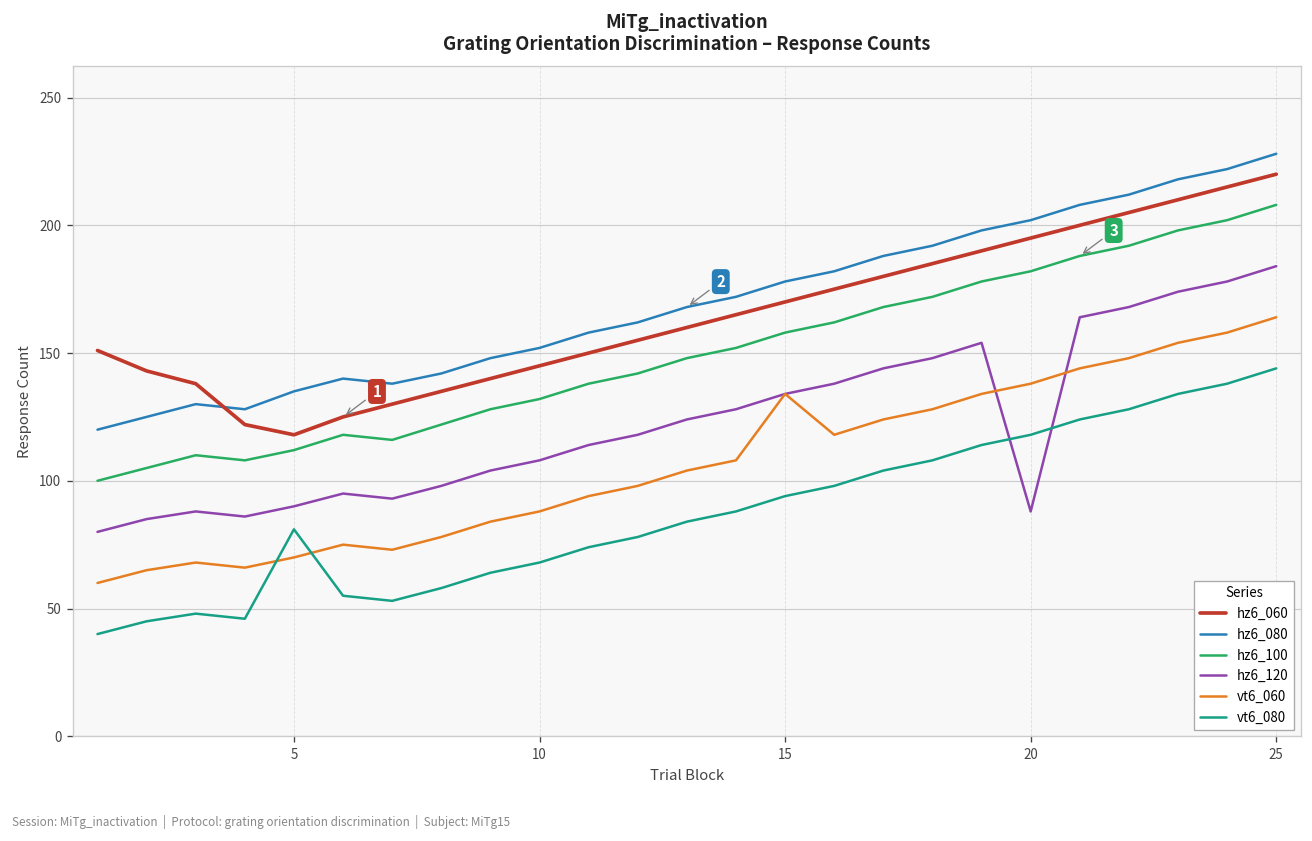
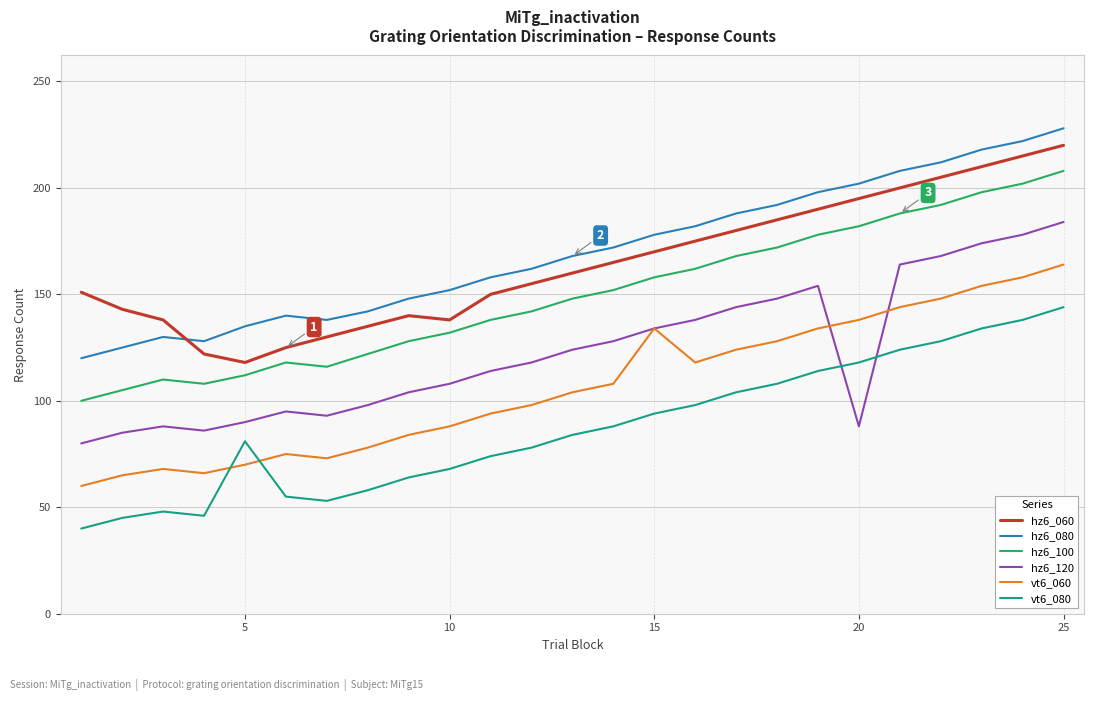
  {
    "hz6_060": {
      "5": 118,
-     "10": 145,
+     "10": 138,
      "15": 170,
      "20": 195,
      "25": 220
    },
    "hz6_080": {
      "5": 135,
      "10": 152,
      "15": 178,
      "20": 202,
      "25": 228
    },
    "hz6_120": {
      "5": 90,
      "10": 108,
      "20": 88,
      "25": 184
    },
    "vt6_060": {
      "5": 70,
      "10": 88,
      "20": 138,
      "25": 164
    }
  }
